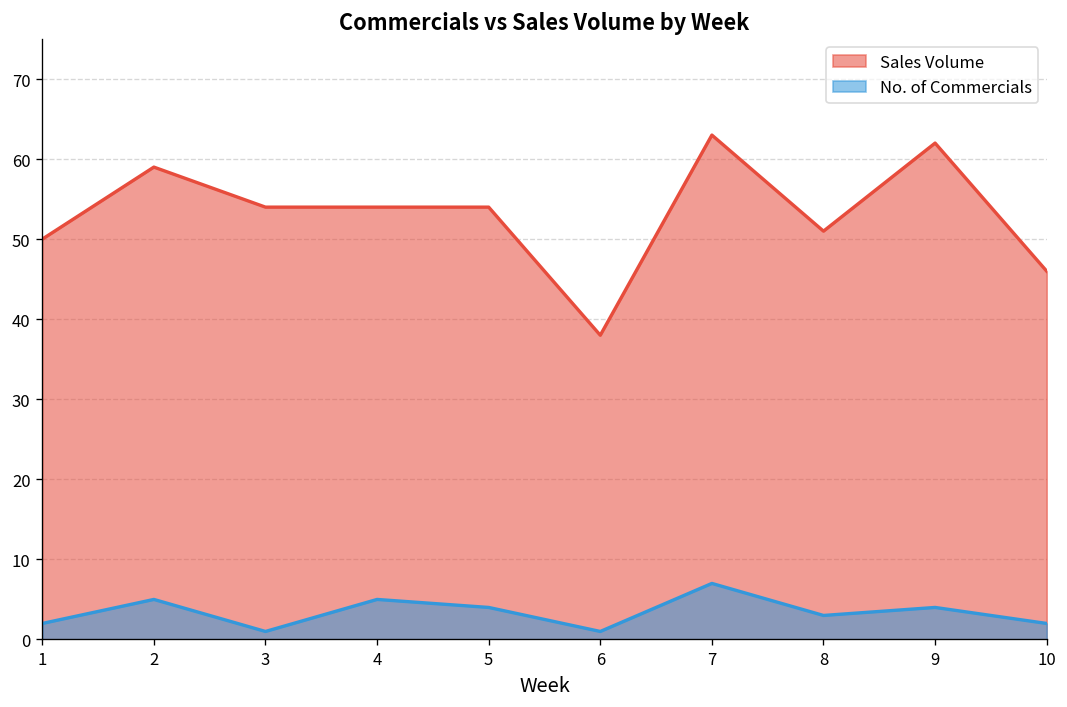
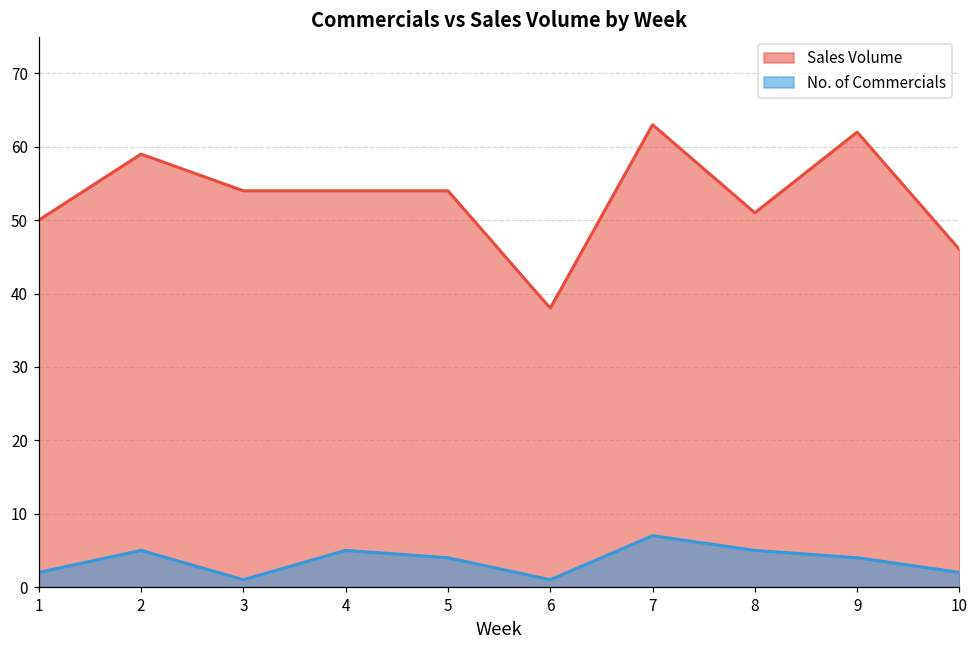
  {
    "Sales Volume": {
      "1": 50,
      "2": 59,
      "3": 54,
      "4": 54,
      "5": 54,
      "6": 38,
      "7": 63,
      "8": 51,
      "9": 62,
      "10": 46
    },
    "No. of Commercials": {
      "1": 2,
      "2": 5,
      "3": 1,
      "4": 5,
      "5": 4,
      "6": 1,
      "7": 7,
-     "8": 3,
+     "8": 5,
      "9": 4,
      "10": 2
    }
  }
